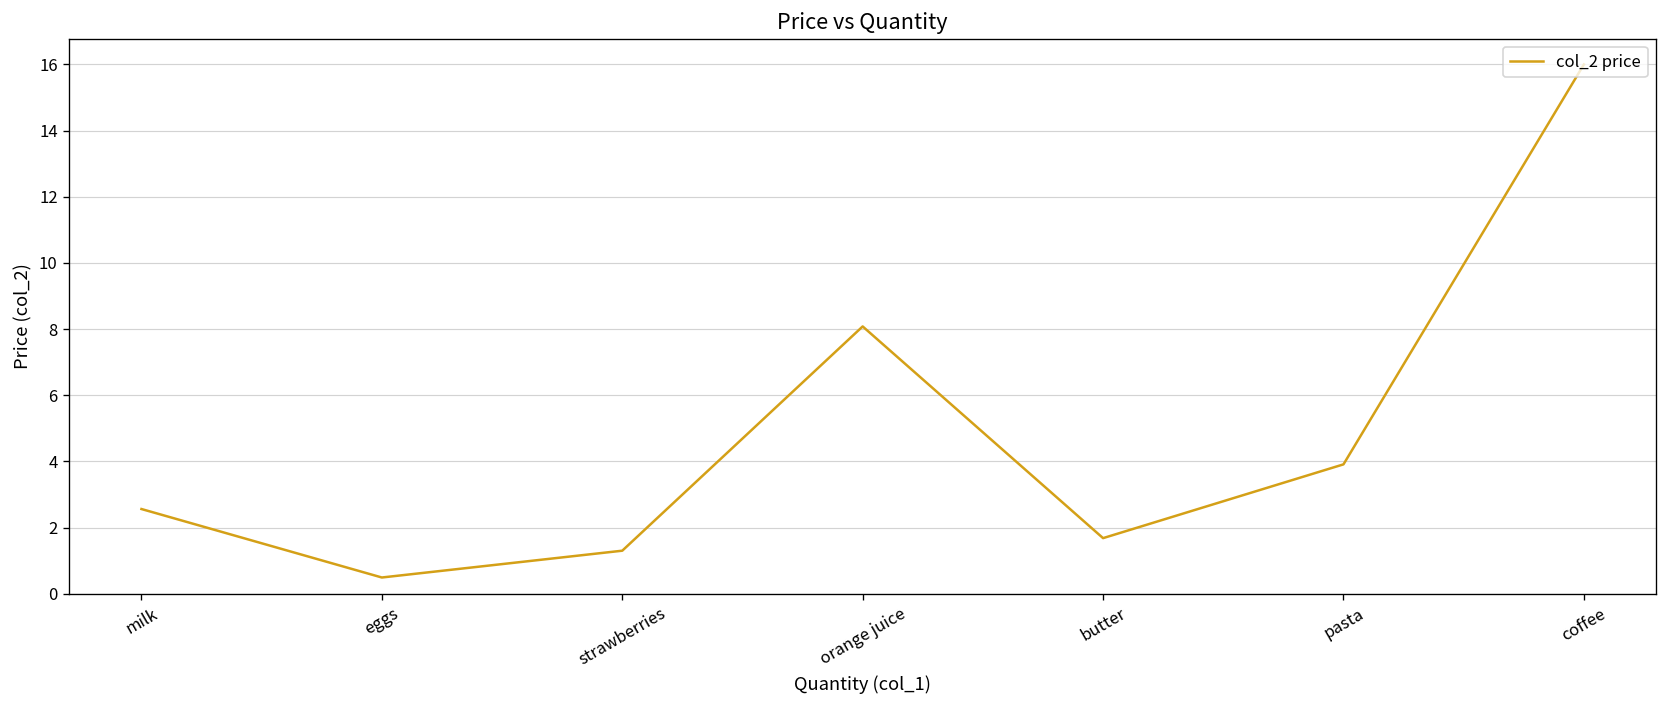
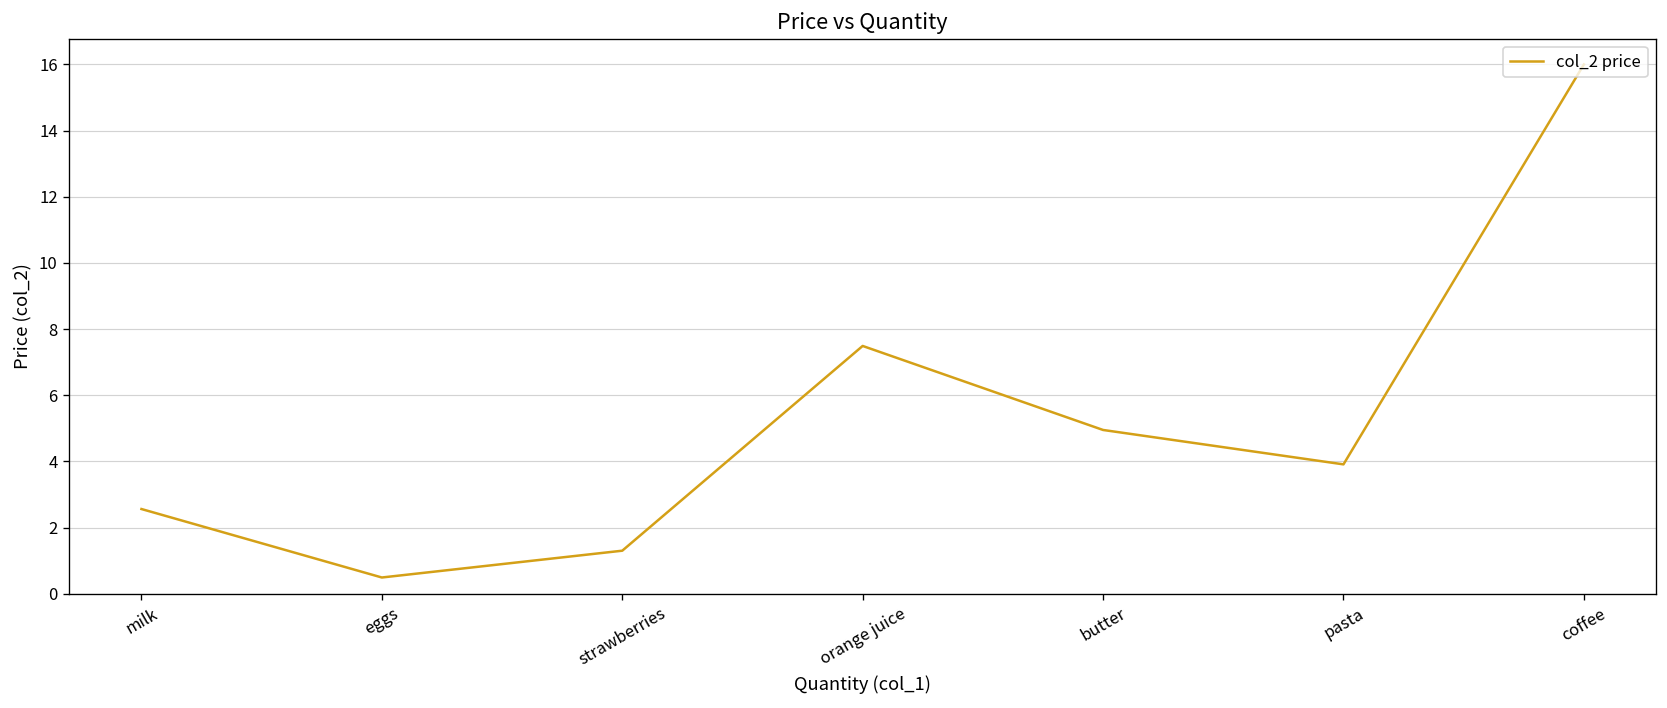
  {
    "milk": 2.6,
    "eggs": 0.5,
    "strawberries": 1.3,
-   "orange juice": 8.1,
-   "butter": 1.7,
+   "orange juice": 7.5,
+   "butter": 5.0,
    "pasta": 3.9
  }
